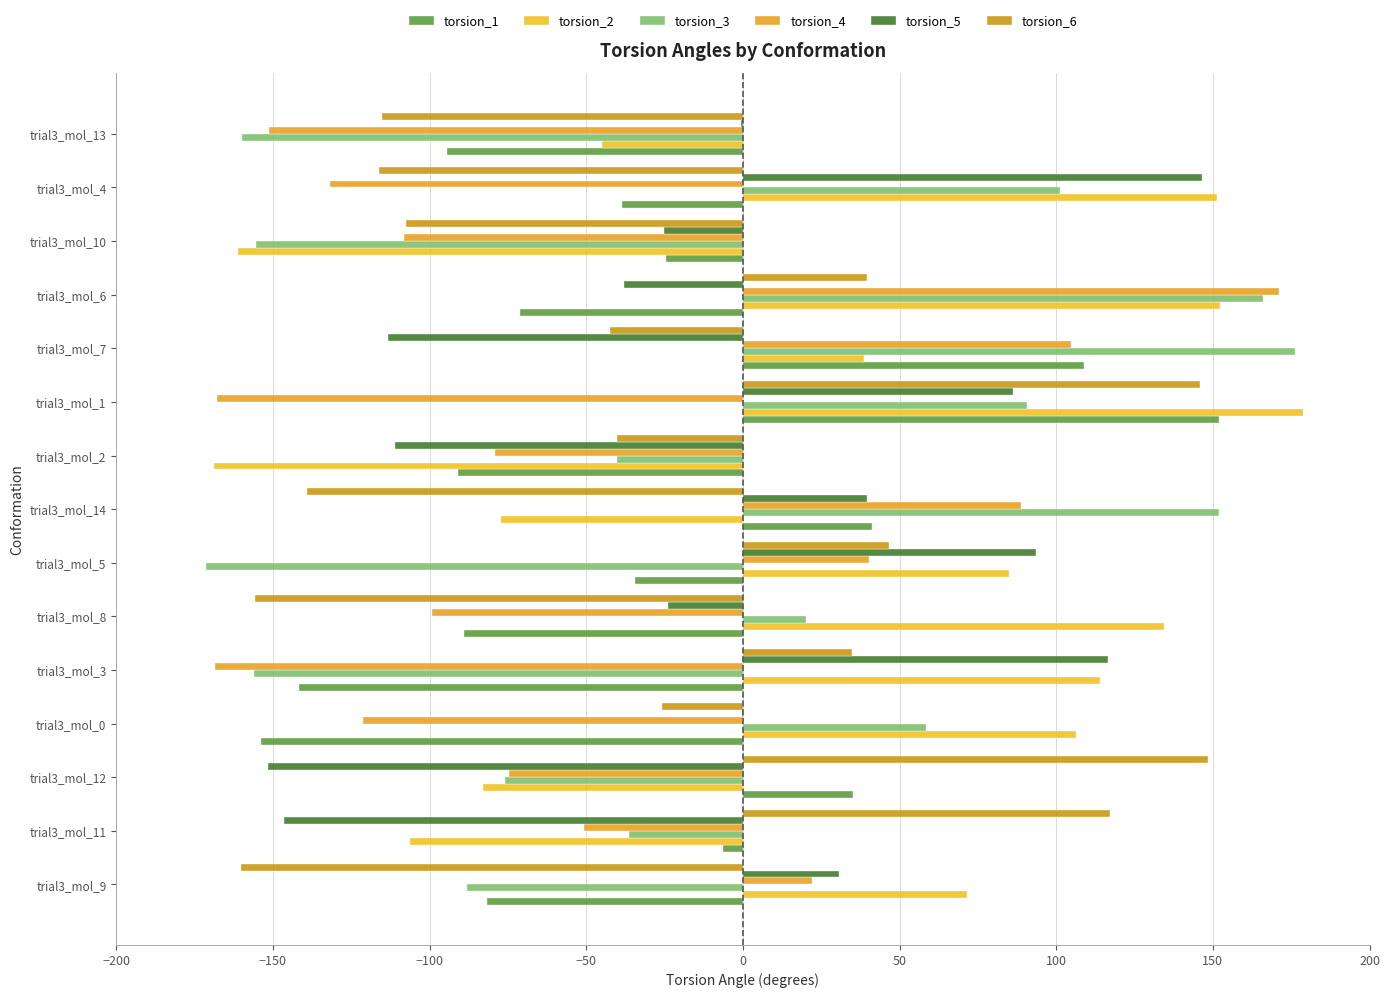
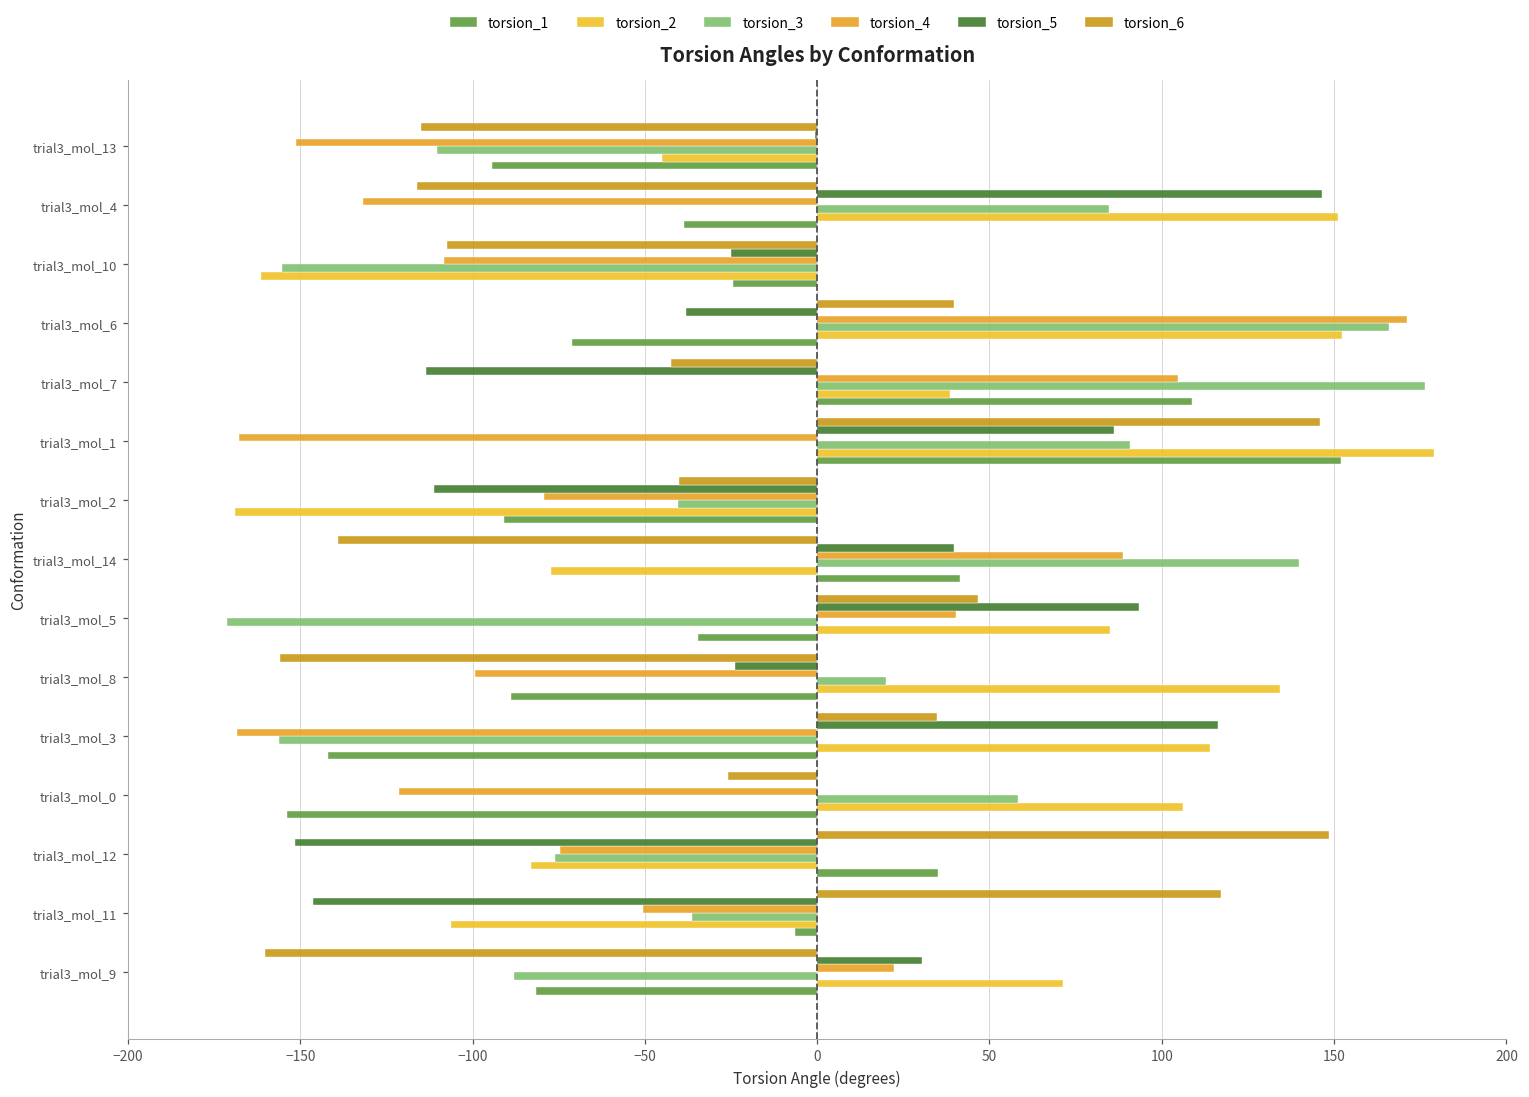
  {
    "torsion_3": {
-     "trial3_mol_13": -160,
-     "trial3_mol_4": 101,
+     "trial3_mol_13": -110,
+     "trial3_mol_4": 85,
      "trial3_mol_10": -155,
      "trial3_mol_6": 166,
      "trial3_mol_7": 176,
      "trial3_mol_1": 91,
      "trial3_mol_2": -40,
-     "trial3_mol_14": 152,
+     "trial3_mol_14": 140,
      "trial3_mol_5": -171,
      "trial3_mol_8": 20,
      "trial3_mol_3": -156,
      "trial3_mol_0": 58,
      "trial3_mol_12": -76,
      "trial3_mol_11": -36,
      "trial3_mol_9": -88
    }
  }
